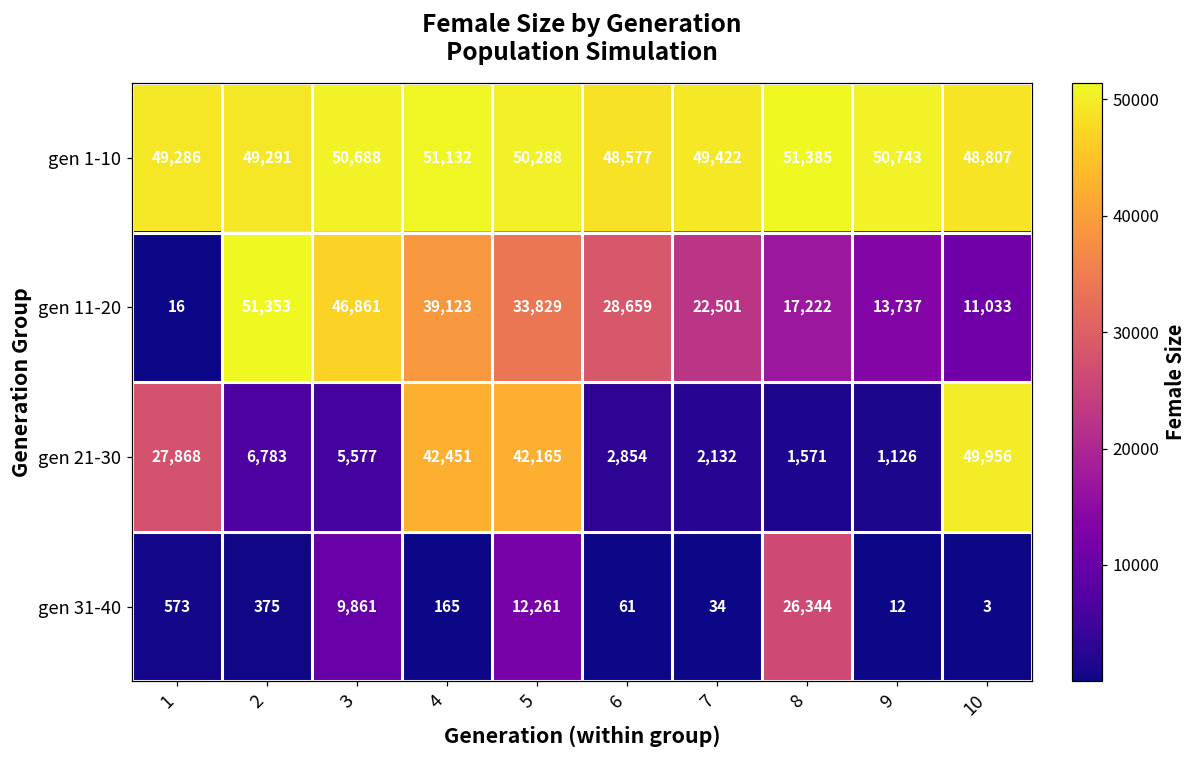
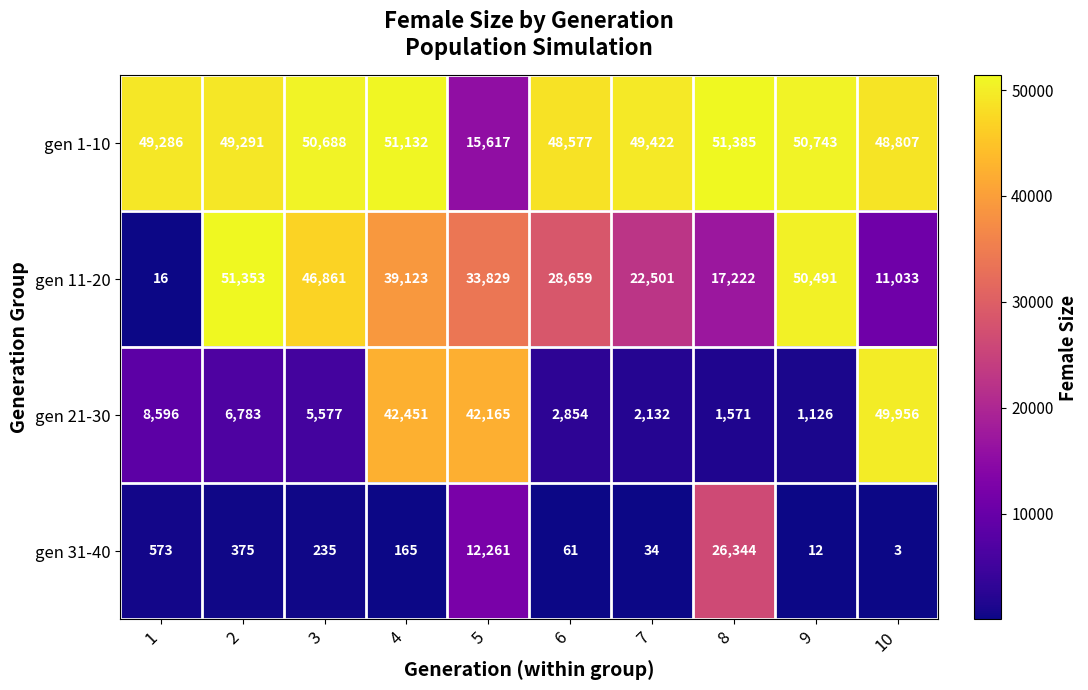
  {
    "gen 1-10": {
      "1": "49,286",
      "2": "49,291",
      "3": "50,688",
      "4": "51,132",
-     "5": "50,288",
+     "5": "15,617",
      "6": "48,577",
      "7": "49,422",
      "8": "51,385",
      "9": "50,743",
      "10": "48,807"
    },
    "gen 11-20": {
      "1": "16",
      "2": "51,353",
      "3": "46,861",
      "4": "39,123",
      "5": "33,829",
      "6": "28,659",
      "7": "22,501",
      "8": "17,222",
-     "9": "13,737",
+     "9": "50,491",
      "10": "11,033"
    },
    "gen 21-30": {
-     "1": "27,868",
+     "1": "8,596",
      "2": "6,783",
      "3": "5,577",
      "4": "42,451",
      "5": "42,165",
      "6": "2,854",
      "7": "2,132",
      "8": "1,571",
      "9": "1,126",
      "10": "49,956"
    },
    "gen 31-40": {
      "1": "573",
      "2": "375",
-     "3": "9,861",
+     "3": "235",
      "4": "165",
      "5": "12,261",
      "6": "61",
      "7": "34",
      "8": "26,344",
      "9": "12",
      "10": "3"
    }
  }
